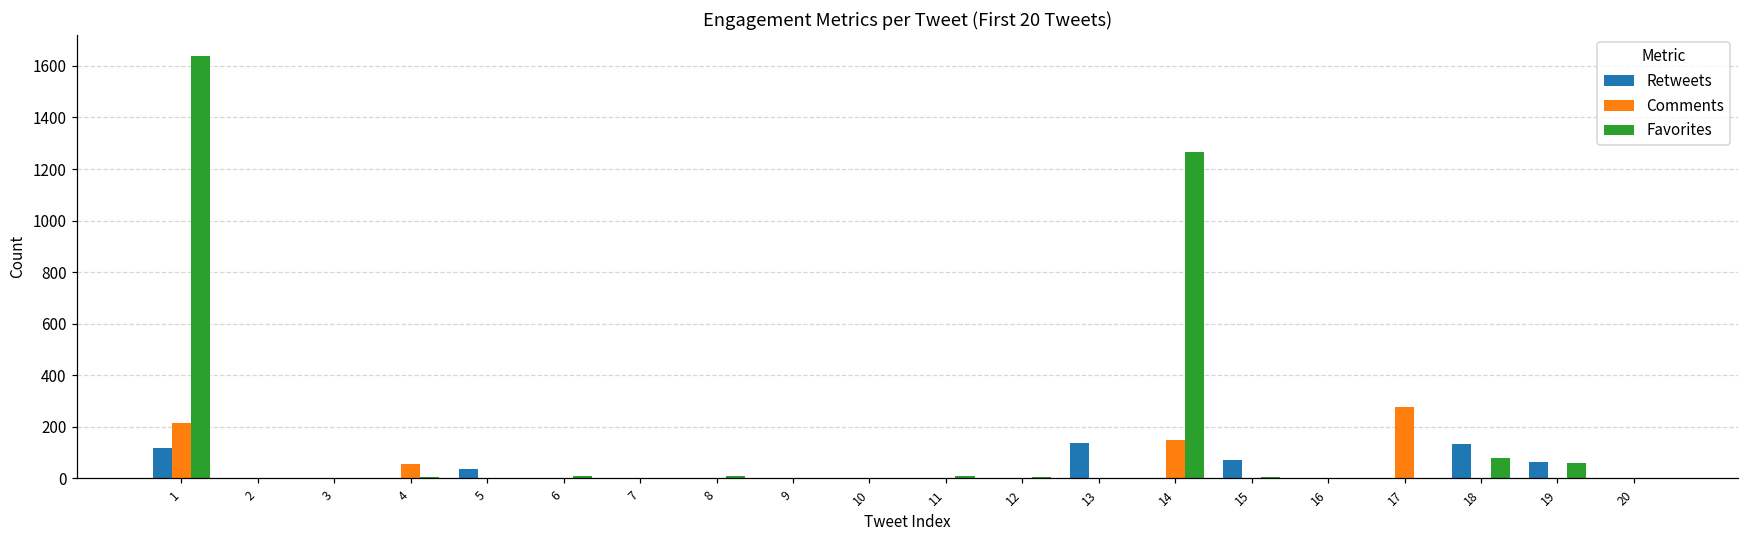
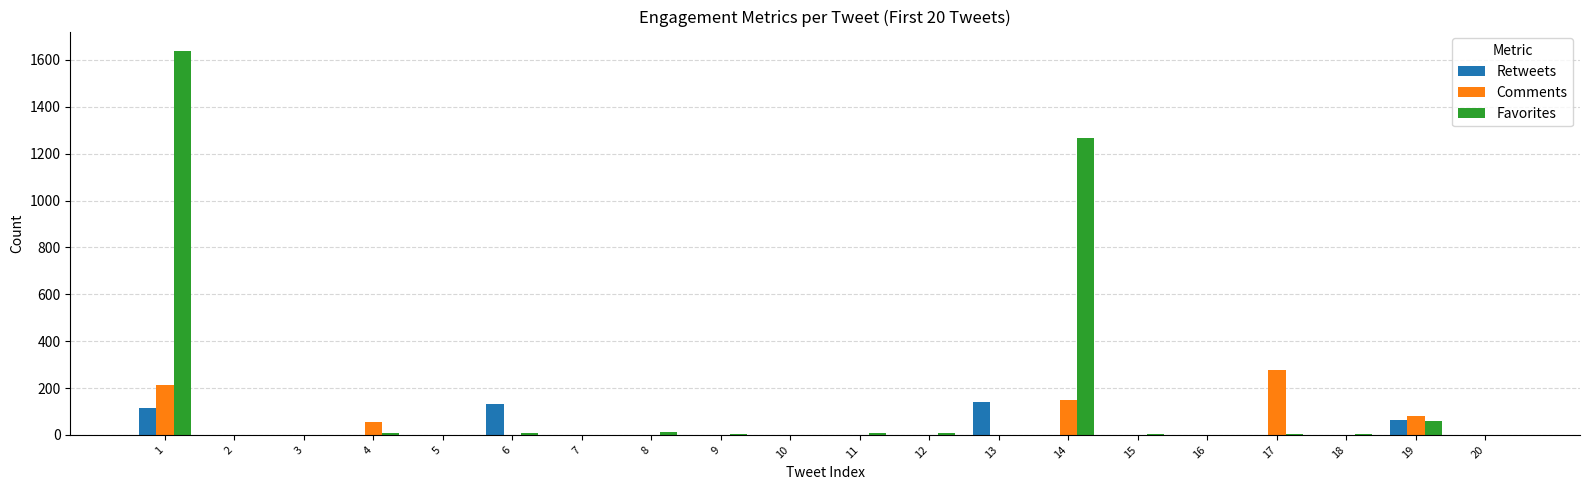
  {
    "Retweets": {
      "1": 120,
      "2": 0,
      "3": 0,
      "4": 0,
-     "5": 40,
-     "6": 0,
+     "5": 0,
+     "6": 130,
      "7": 0,
      "8": 0,
      "9": 0,
      "10": 0,
      "11": 0,
      "12": 0,
      "13": 140,
      "14": 0,
-     "15": 70,
+     "15": 0,
      "16": 0,
      "17": 0,
-     "18": 130,
+     "18": 0,
      "19": 60,
      "20": 0
    },
    "Comments": {
      "1": 210,
      "2": 0,
      "3": 0,
      "4": 60,
      "5": 0,
      "6": 0,
      "7": 0,
      "9": 0,
      "10": 0,
      "11": 0,
      "12": 0,
      "14": 150,
      "15": 0,
      "16": 0,
      "17": 280,
      "18": 0,
-     "19": 0,
+     "19": 80,
      "20": 0
    },
    "Favorites": {
      "1": 1640,
      "2": 0,
      "3": 0,
      "5": 0,
      "8": 10,
      "10": 0,
      "13": 0,
      "14": 1270,
-     "18": 80,
+     "18": 0,
      "19": 60,
      "20": 0
    }
  }
